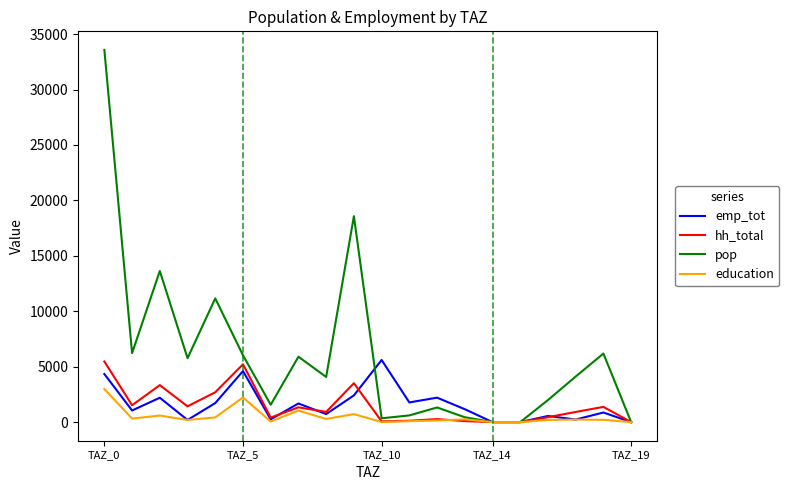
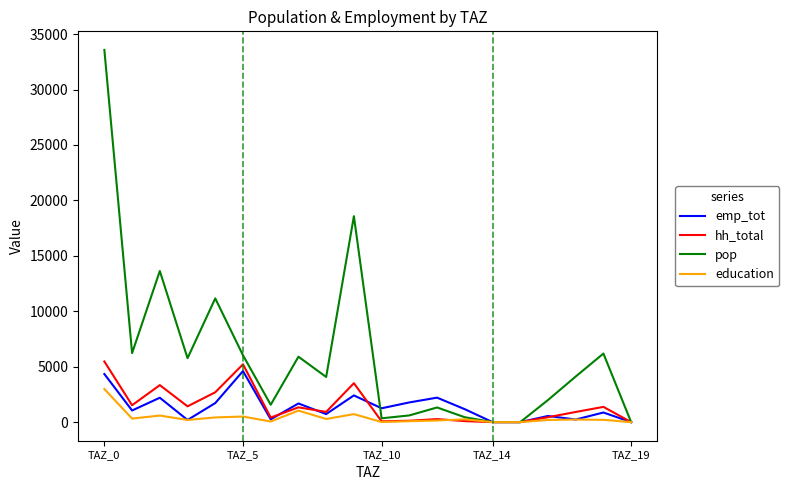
  {
    "emp_tot": {
      "TAZ_0": 4300,
      "TAZ_5": 4600,
-     "TAZ_10": 5600
+     "TAZ_10": 1200
    },
    "hh_total": {
      "TAZ_0": 5500,
      "TAZ_5": 5200
    },
    "pop": {
      "TAZ_0": 33600,
      "TAZ_5": 6000,
      "TAZ_10": 300
    },
    "education": {
      "TAZ_0": 3000,
-     "TAZ_5": 2200
+     "TAZ_5": 500
    }
  }
